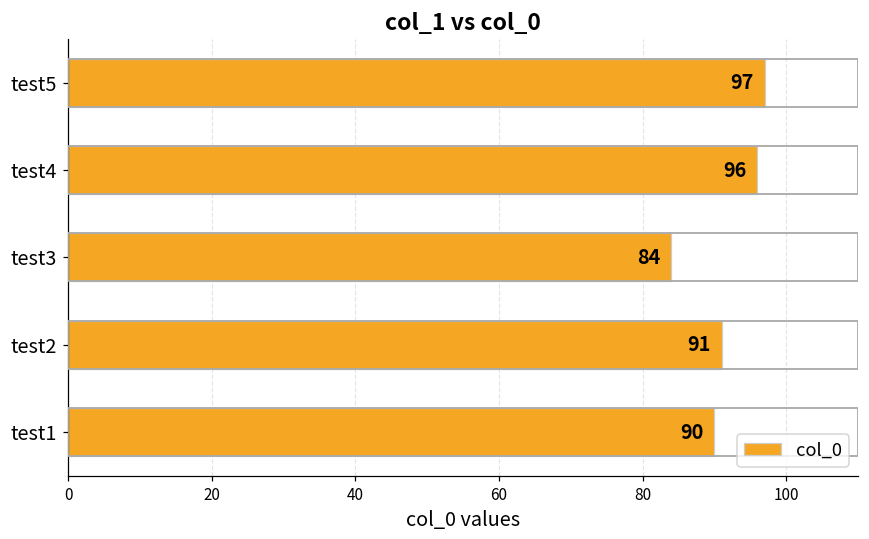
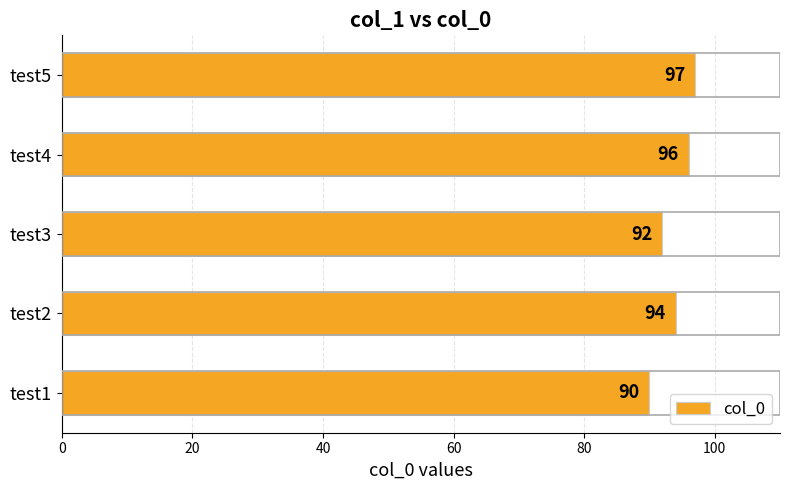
  {
    "test5": 97,
    "test4": 96,
-   "test3": 84,
-   "test2": 91,
+   "test3": 92,
+   "test2": 94,
    "test1": 90
  }
